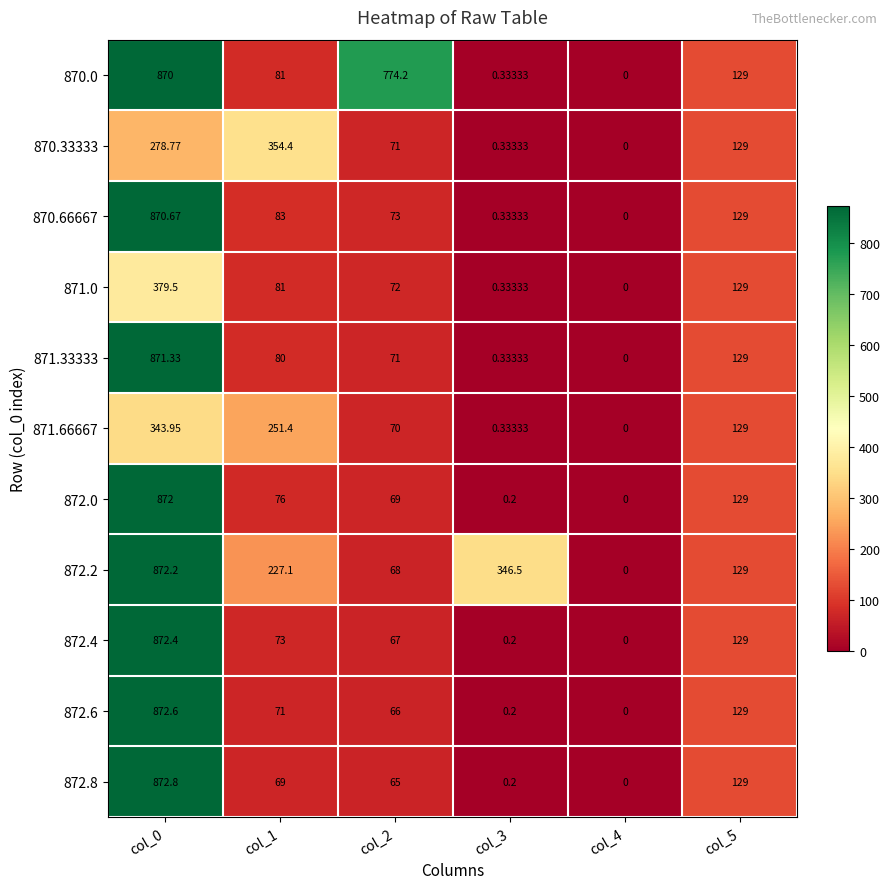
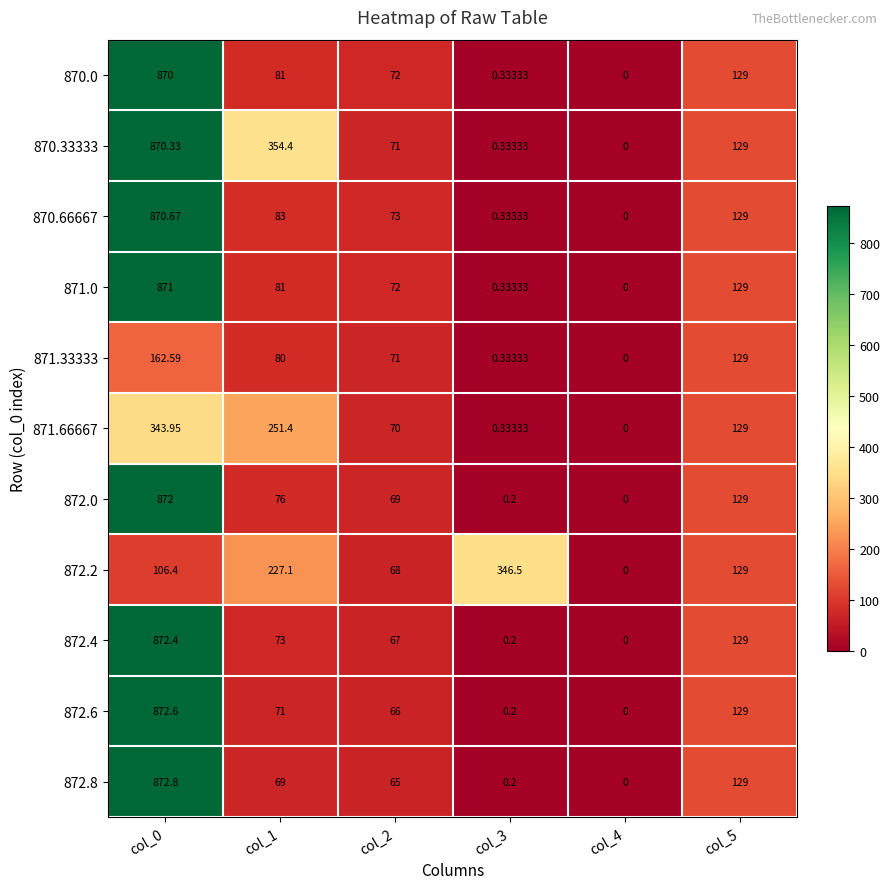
  {
    "870.0": {
      "col_0": 870,
      "col_1": 81,
-     "col_2": 774.2,
+     "col_2": 72,
      "col_3": 0.33333,
      "col_4": 0,
      "col_5": 129
    },
    "870.33333": {
-     "col_0": 278.77,
+     "col_0": 870.33,
      "col_1": 354.4,
      "col_2": 71,
      "col_3": 0.33333,
      "col_4": 0,
      "col_5": 129
    },
    "870.66667": {
      "col_0": 870.67,
      "col_1": 83,
      "col_2": 73,
      "col_3": 0.33333,
      "col_4": 0,
      "col_5": 129
    },
    "871.0": {
-     "col_0": 379.5,
+     "col_0": 871,
      "col_1": 81,
      "col_2": 72,
      "col_3": 0.33333,
      "col_4": 0,
      "col_5": 129
    },
    "871.33333": {
-     "col_0": 871.33,
+     "col_0": 162.59,
      "col_1": 80,
      "col_2": 71,
      "col_3": 0.33333,
      "col_4": 0,
      "col_5": 129
    },
    "871.66667": {
      "col_0": 343.95,
      "col_1": 251.4,
      "col_2": 70,
      "col_3": 0.33333,
      "col_4": 0,
      "col_5": 129
    },
    "872.0": {
      "col_0": 872,
      "col_1": 76,
      "col_2": 69,
      "col_3": 0.2,
      "col_4": 0,
      "col_5": 129
    },
    "872.2": {
-     "col_0": 872.2,
+     "col_0": 106.4,
      "col_1": 227.1,
      "col_2": 68,
      "col_3": 346.5,
      "col_4": 0,
      "col_5": 129
    },
    "872.4": {
      "col_0": 872.4,
      "col_1": 73,
      "col_2": 67,
      "col_3": 0.2,
      "col_4": 0,
      "col_5": 129
    },
    "872.6": {
      "col_0": 872.6,
      "col_1": 71,
      "col_2": 66,
      "col_3": 0.2,
      "col_4": 0,
      "col_5": 129
    },
    "872.8": {
      "col_0": 872.8,
      "col_1": 69,
      "col_2": 65,
      "col_3": 0.2,
      "col_4": 0,
      "col_5": 129
    }
  }
